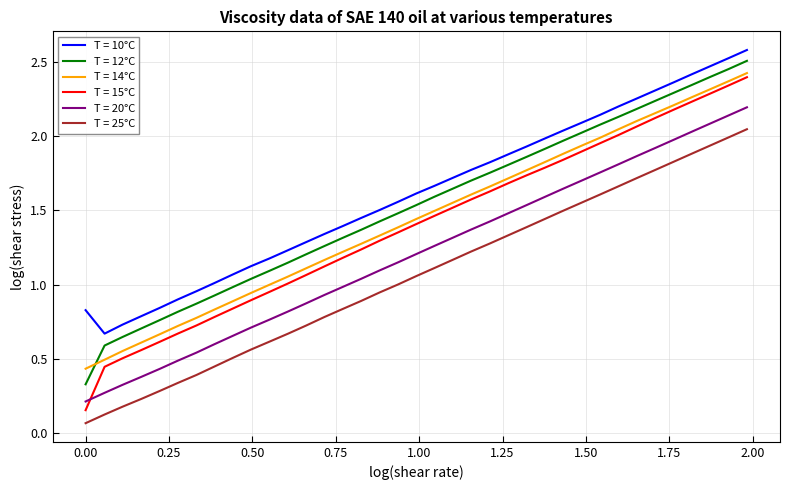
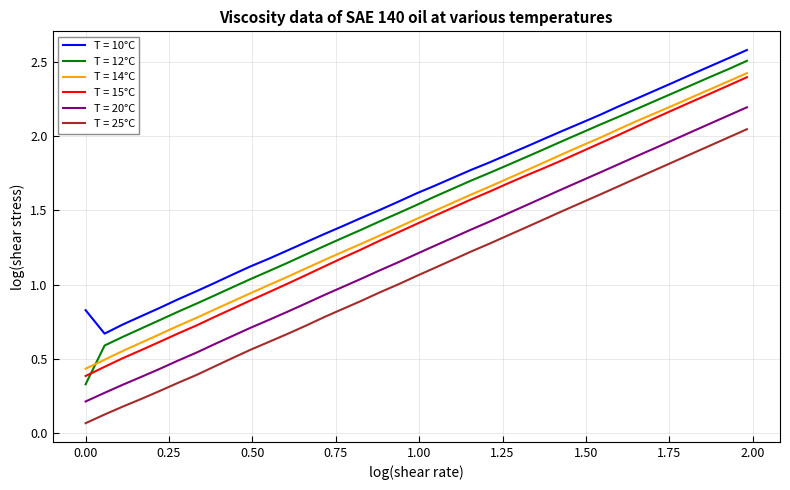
  {
    "T = 10°C": {
      "0.00": 0.83
    },
    "T = 12°C": {
      "0.00": 0.33
    },
    "T = 14°C": {
      "0.00": 0.43
    },
    "T = 15°C": {
-     "0.00": 0.15
+     "0.00": 0.38
    },
    "T = 20°C": {
      "0.00": 0.21
    },
    "T = 25°C": {
      "0.00": 0.07
    }
  }
